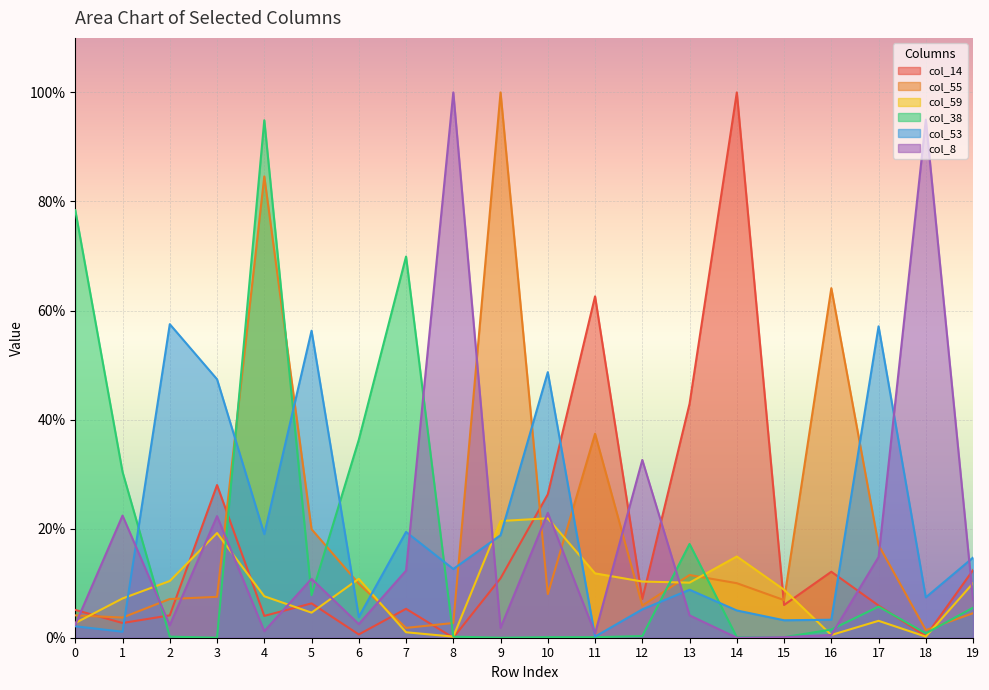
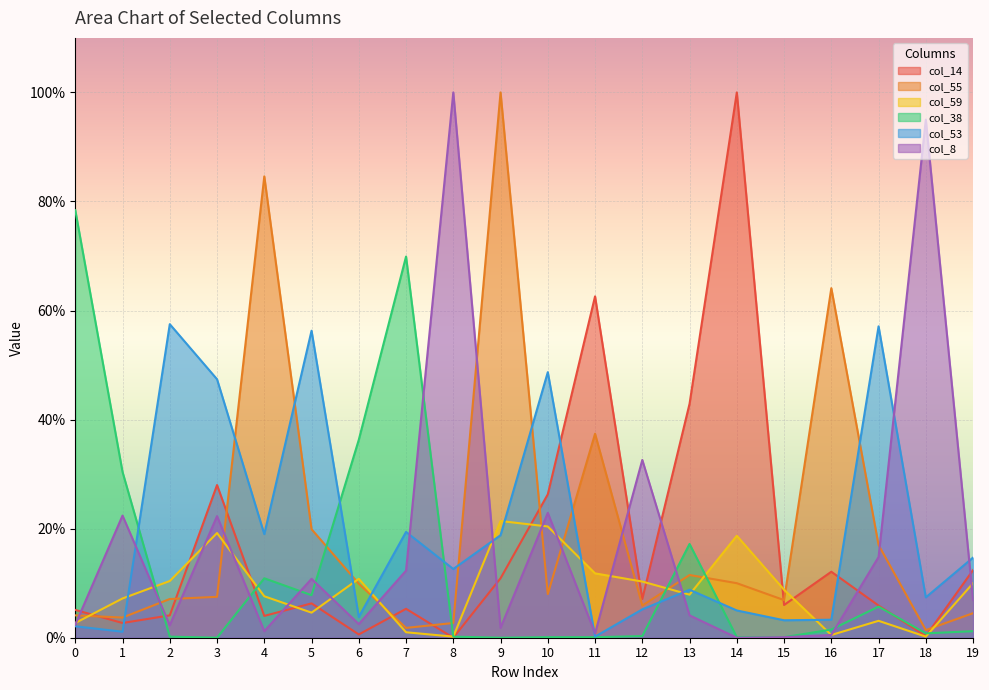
  {
    "col_59": {
      "1": "7%",
      "2": "10%",
      "3": "19%",
      "4": "8%",
      "5": "5%",
      "6": "11%",
      "7": "1%",
      "9": "21%",
-     "10": "22%",
+     "10": "20%",
      "11": "12%",
      "12": "10%",
-     "13": "10%",
-     "14": "15%",
+     "13": "8%",
+     "14": "19%",
      "15": "9%",
      "17": "3%",
      "19": "10%"
    },
    "col_38": {
      "0": "78%",
      "1": "30%",
      "2": "0%",
      "3": "0%",
-     "4": "95%",
+     "4": "11%",
      "5": "8%",
      "6": "36%",
      "7": "70%",
      "9": "0%",
      "10": "0%",
      "12": "0%",
      "13": "17%",
      "16": "2%",
      "18": "1%",
-     "19": "6%"
+     "19": "1%"
    },
    "col_53": {
      "1": "1%",
      "2": "57%",
      "3": "47%",
      "4": "19%",
      "5": "56%",
      "6": "4%",
      "7": "19%",
      "8": "13%",
      "9": "19%",
      "10": "49%",
      "12": "5%",
      "13": "9%",
      "14": "5%",
      "15": "3%",
      "16": "3%",
      "17": "57%",
      "18": "7%",
      "19": "15%"
    },
    "col_8": {
      "1": "22%",
      "2": "2%",
      "3": "22%",
      "4": "1%",
      "5": "11%",
      "6": "3%",
      "7": "12%",
      "8": "100%",
      "9": "2%",
      "10": "23%",
      "11": "1%",
      "12": "33%",
      "13": "4%",
      "17": "15%",
      "19": "7%"
    }
  }
